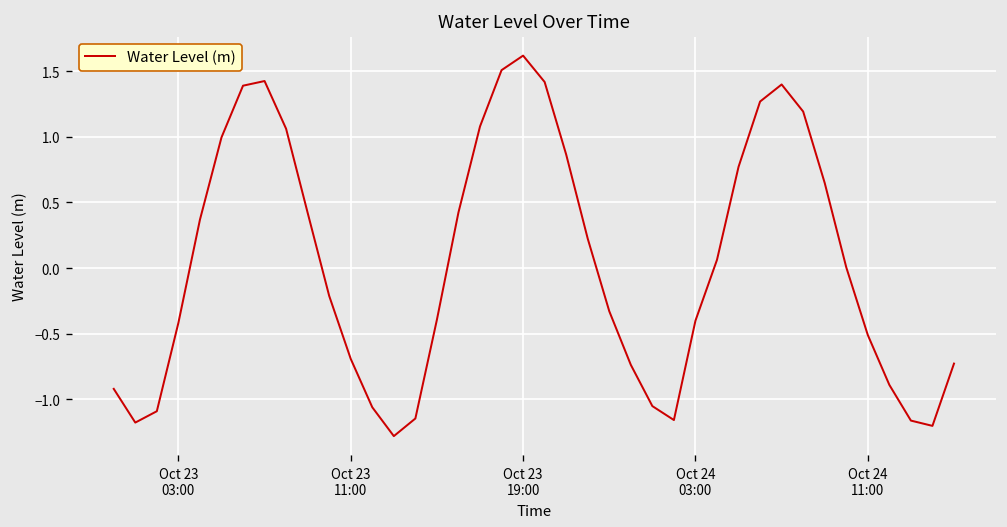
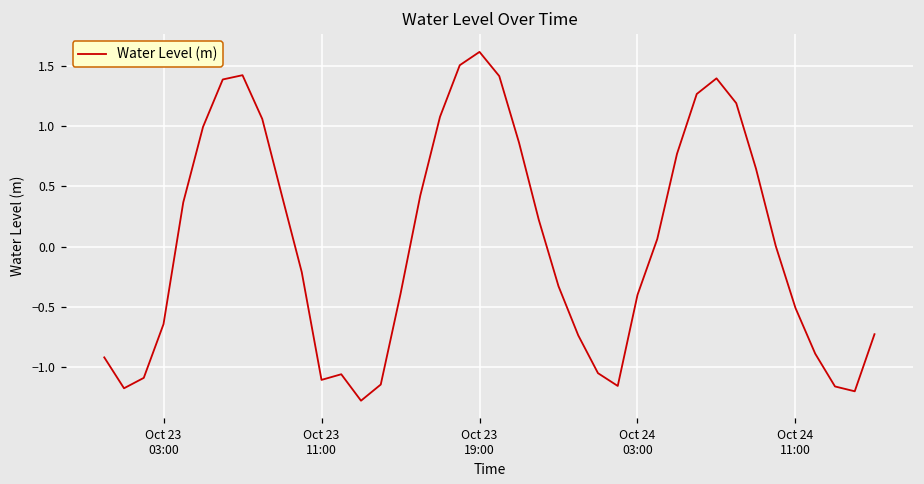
  {
-   "Oct 23 03:00": -0.42,
-   "Oct 23 11:00": -0.69,
+   "Oct 23 03:00": -0.64,
+   "Oct 23 11:00": -1.11,
    "Oct 23 19:00": 1.62,
    "Oct 24 03:00": -0.40,
    "Oct 24 11:00": -0.51
  }
